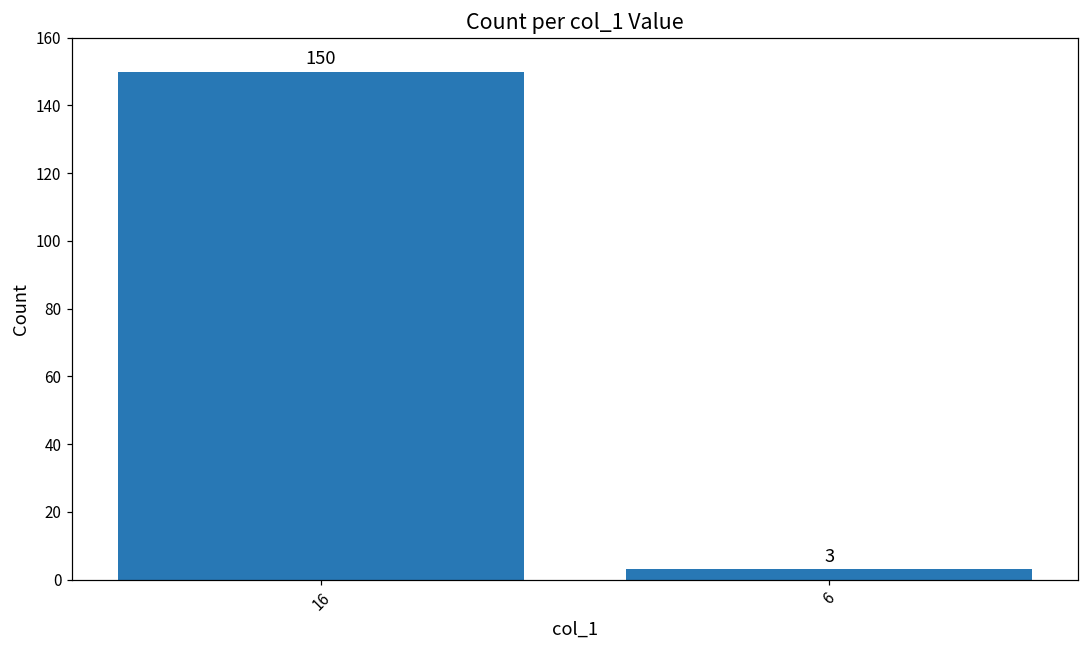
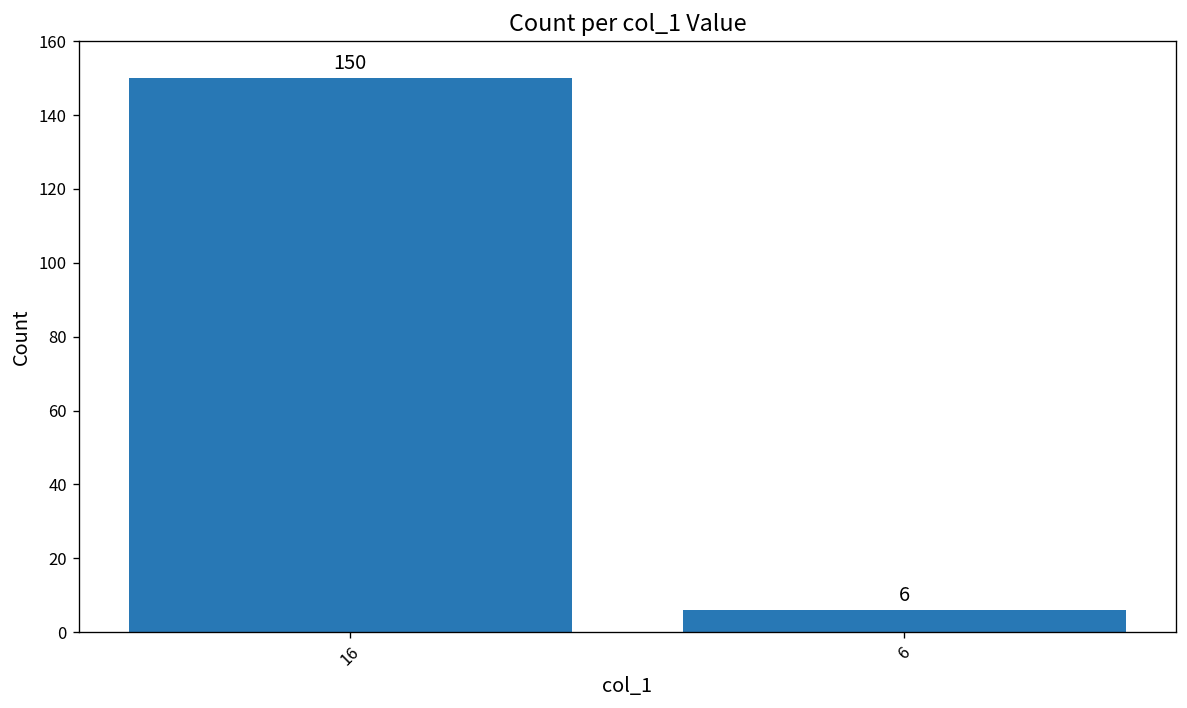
  {
    "16": 150,
-   "6": 3
+   "6": 6
  }
